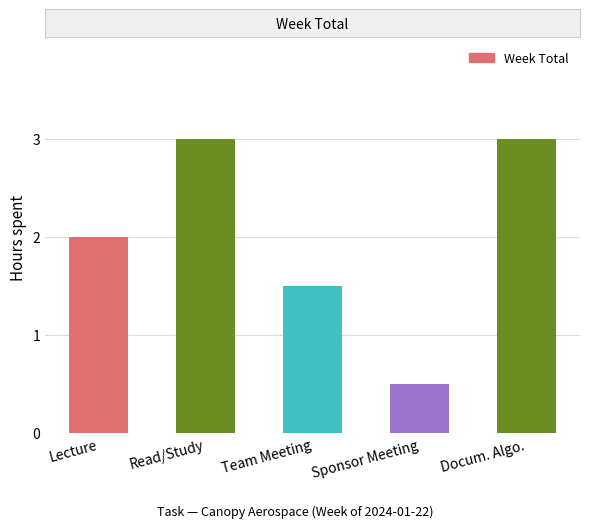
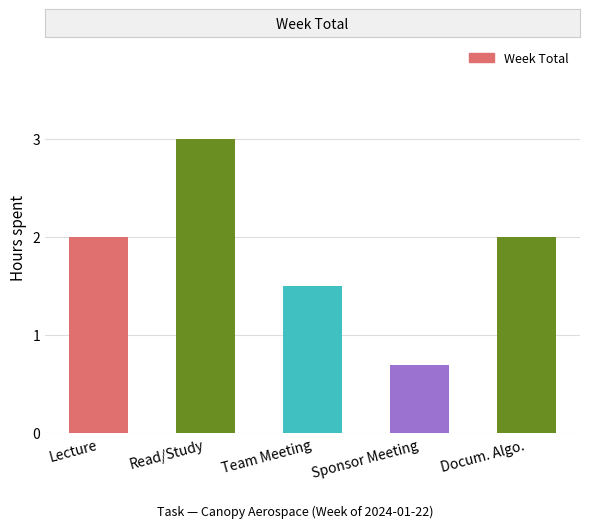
  {
    "Lecture": 2.0,
    "Read/Study": 3.0,
    "Team Meeting": 1.5,
-   "Sponsor Meeting": 0.5,
-   "Docum. Algo.": 3
+   "Sponsor Meeting": 0.7,
+   "Docum. Algo.": 2
  }
